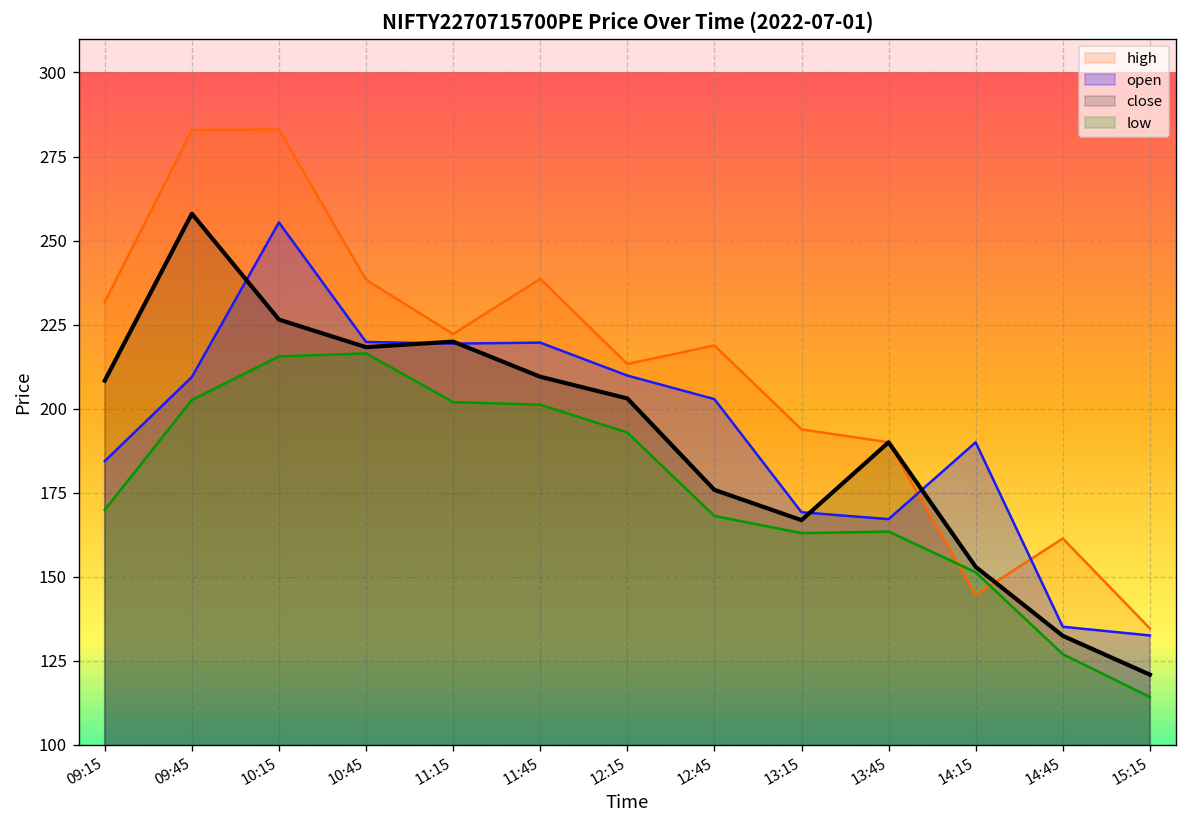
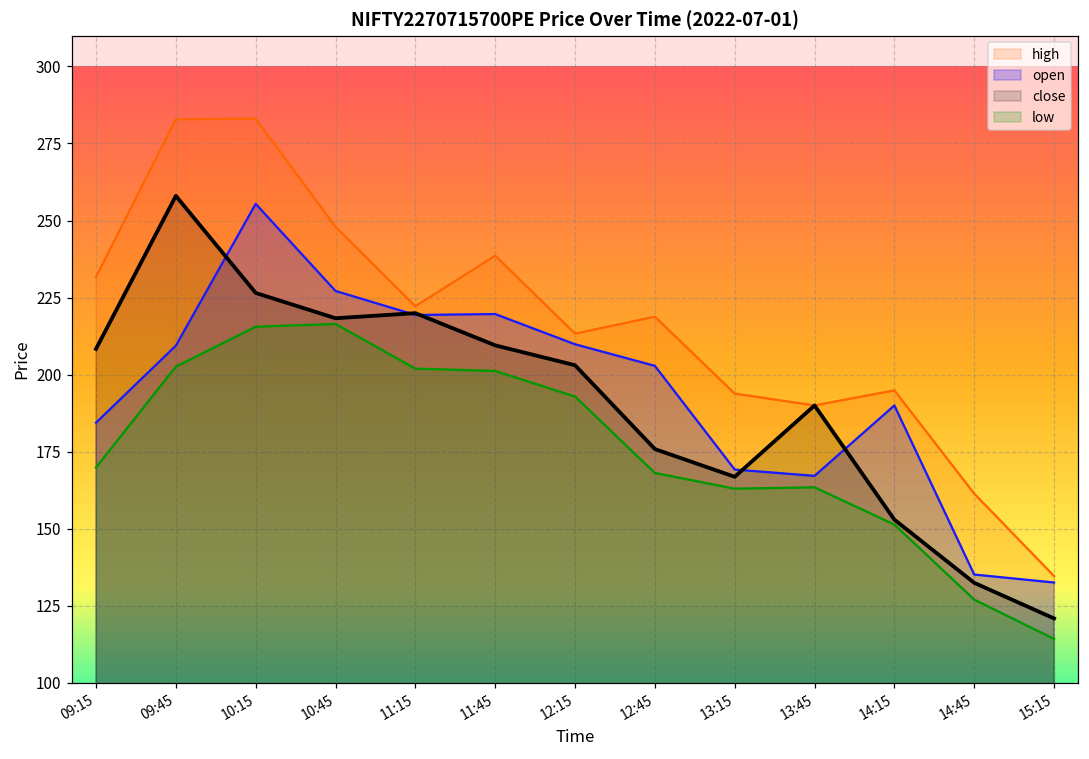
  {
    "high": {
      "09:15": 232,
      "09:45": 283,
      "10:15": 283,
-     "10:45": 238,
+     "10:45": 248,
      "11:15": 222,
      "11:45": 239,
      "12:15": 213,
      "12:45": 219,
      "13:15": 194,
-     "14:15": 145,
+     "14:15": 195,
      "14:45": 161,
      "15:15": 135
    },
    "open": {
      "09:15": 184,
      "09:45": 209,
      "10:15": 255,
-     "10:45": 220,
+     "10:45": 227,
      "11:45": 220,
      "12:15": 210,
      "12:45": 203,
      "13:15": 169,
      "13:45": 167,
      "14:15": 190,
      "14:45": 135,
      "15:15": 133
    }
  }
